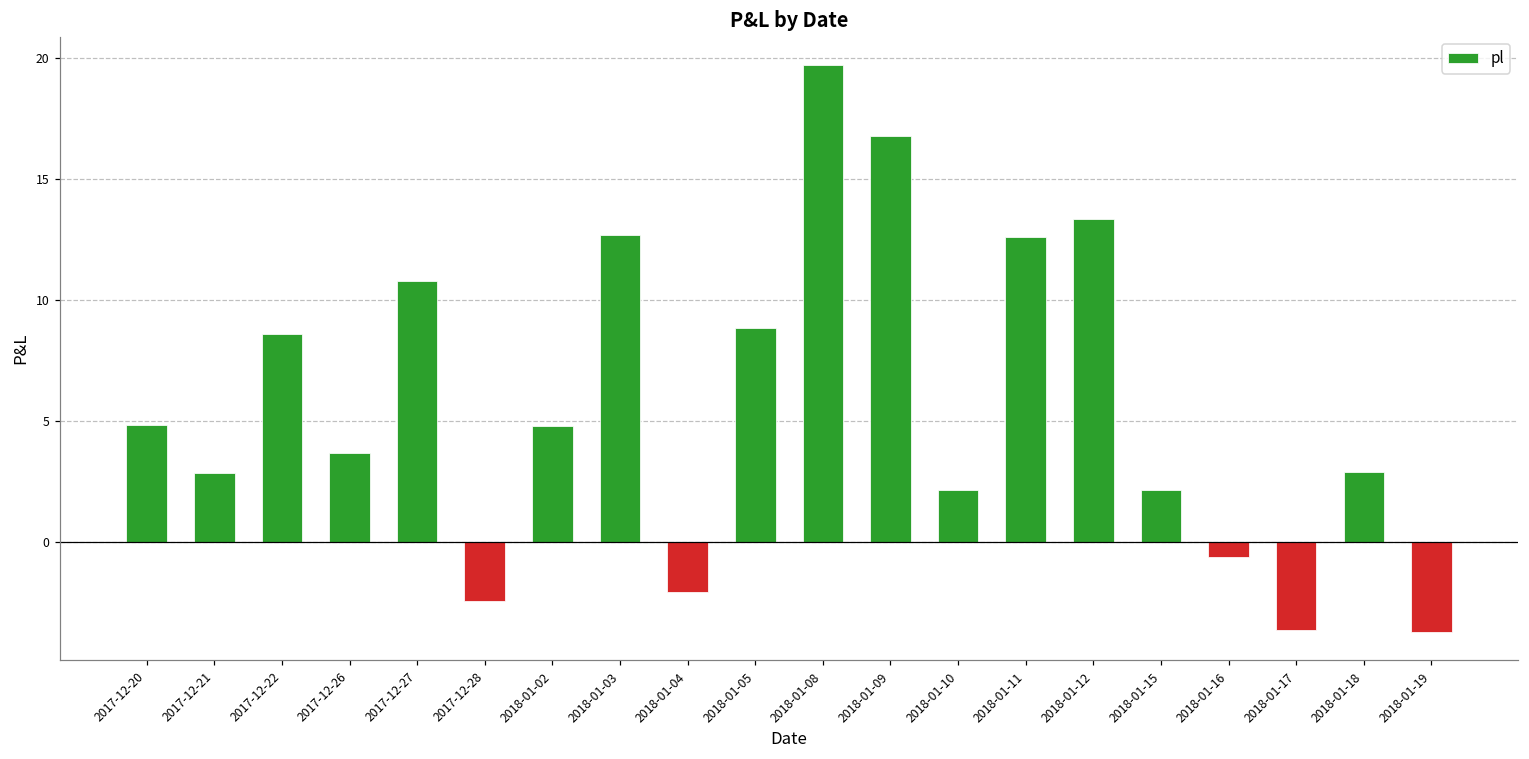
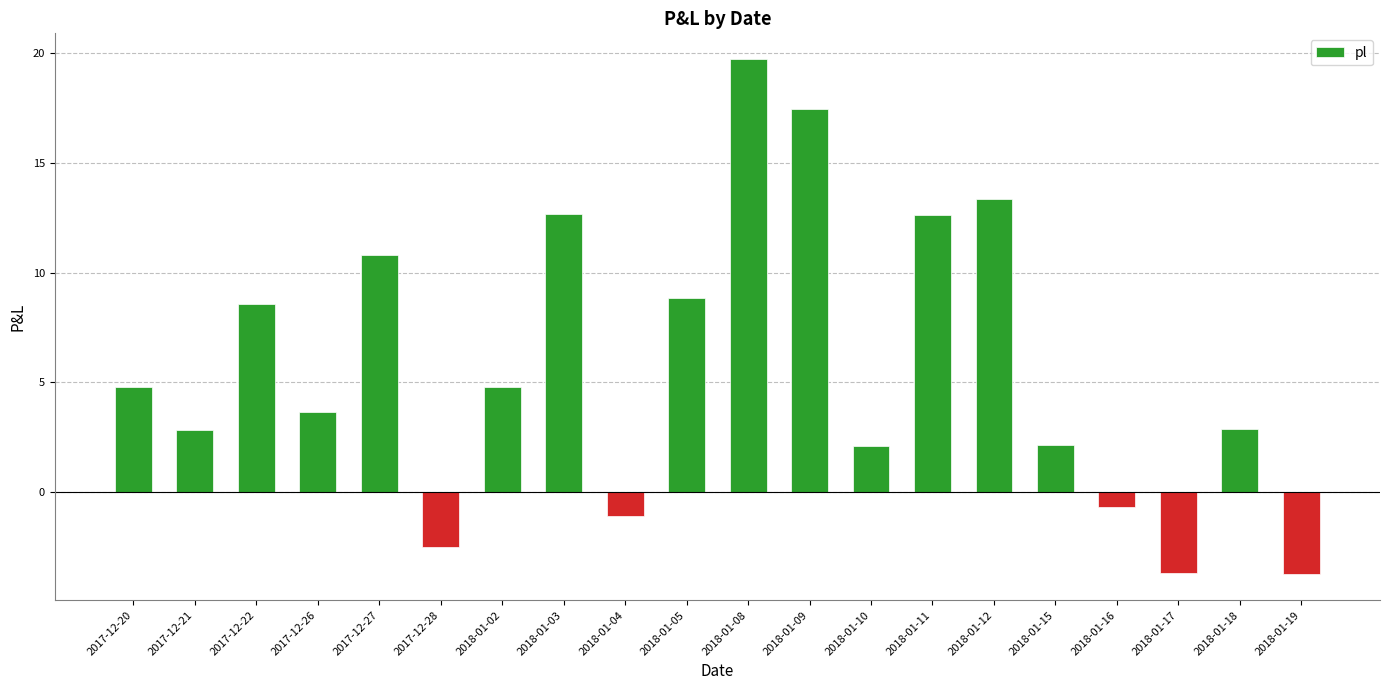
  {
    "2017-12-20": 4.8,
    "2017-12-21": 2.8,
    "2017-12-22": 8.6,
    "2017-12-26": 3.7,
    "2017-12-27": 10.8,
    "2017-12-28": -2.5,
    "2018-01-02": 4.8,
    "2018-01-03": 12.7,
-   "2018-01-04": -2.1,
+   "2018-01-04": -1.1,
    "2018-01-05": 8.9,
    "2018-01-08": 19.7,
-   "2018-01-09": 16.8,
+   "2018-01-09": 17.4,
    "2018-01-10": 2.1,
    "2018-01-11": 12.6,
    "2018-01-12": 13.3,
    "2018-01-15": 2.2,
    "2018-01-16": -0.7,
    "2018-01-17": -3.7,
    "2018-01-18": 2.9,
    "2018-01-19": -3.7
  }
